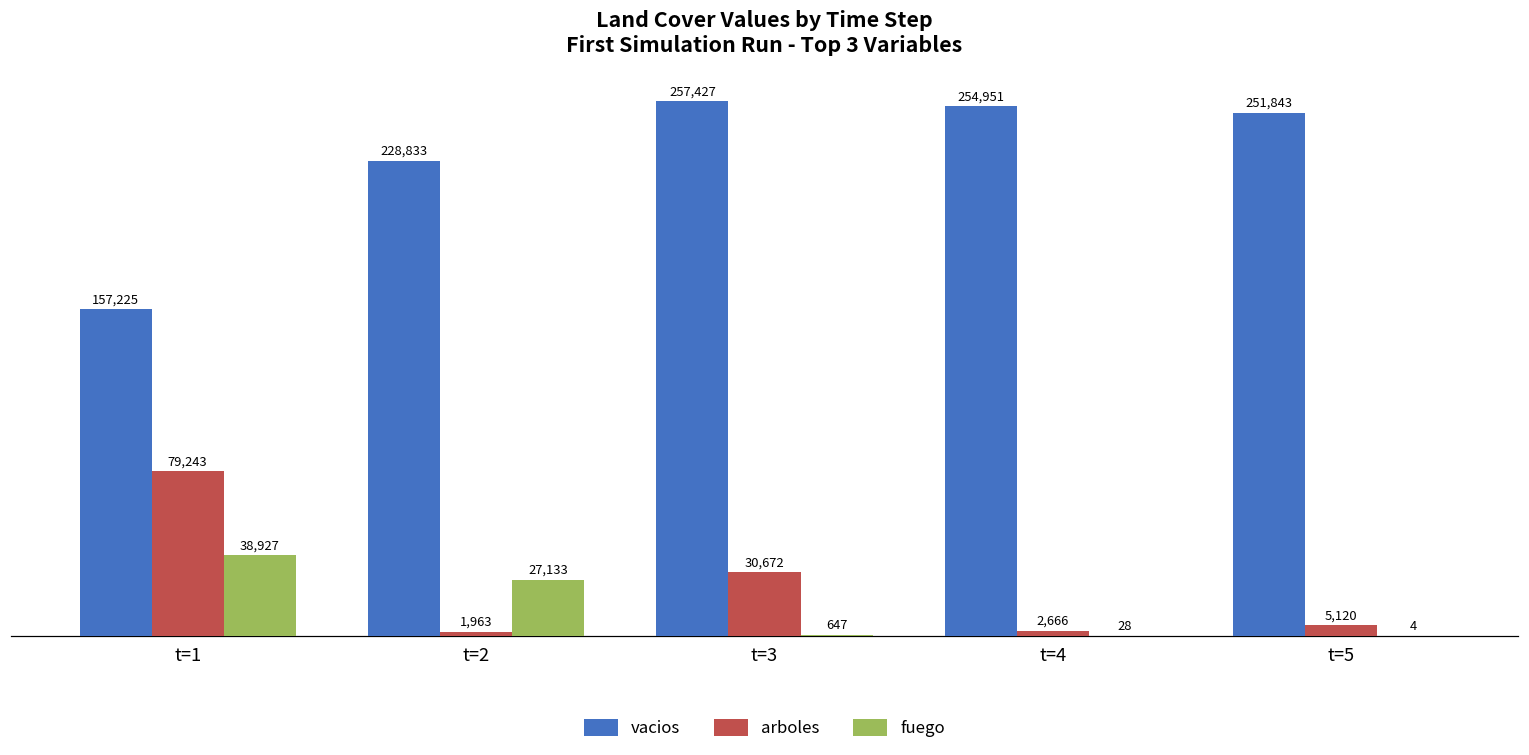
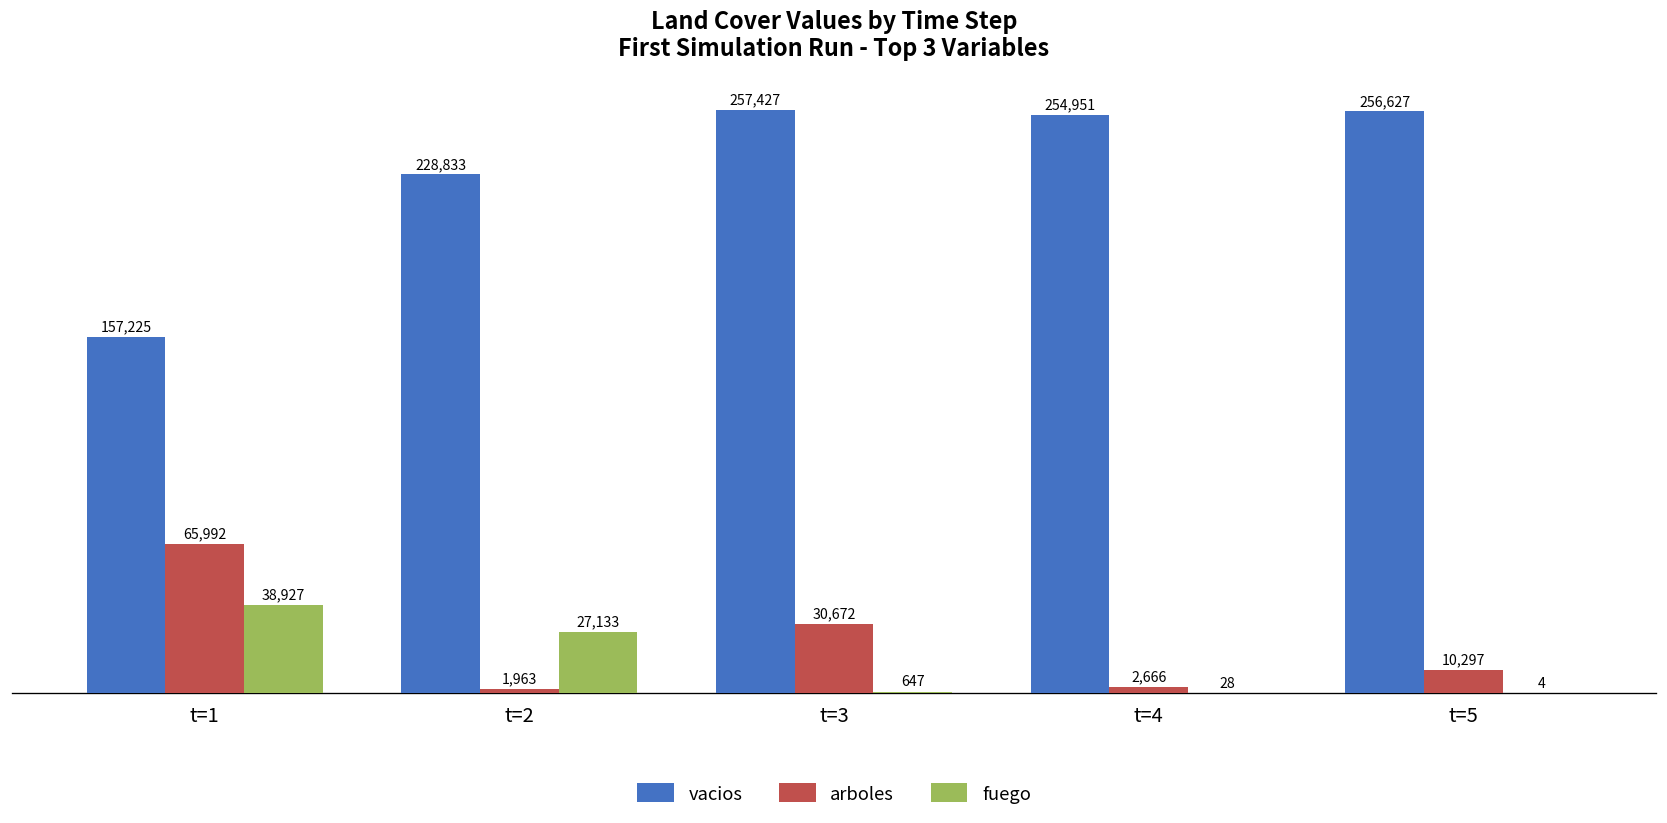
  {
    "vacios": {
      "t=1": "157,225",
      "t=2": "228,833",
      "t=3": "257,427",
      "t=4": "254,951",
-     "t=5": "251,843"
+     "t=5": "256,627"
    },
    "arboles": {
-     "t=1": "79,243",
+     "t=1": "65,992",
      "t=2": "1,963",
      "t=3": "30,672",
      "t=4": "2,666",
-     "t=5": "5,120"
+     "t=5": "10,297"
    },
    "fuego": {
      "t=1": "38,927",
      "t=2": "27,133",
      "t=3": "647",
      "t=4": "28",
      "t=5": "4"
    }
  }
